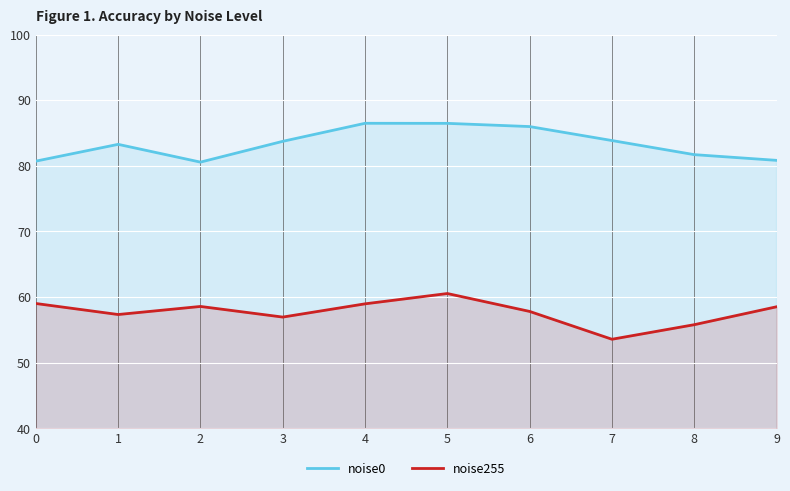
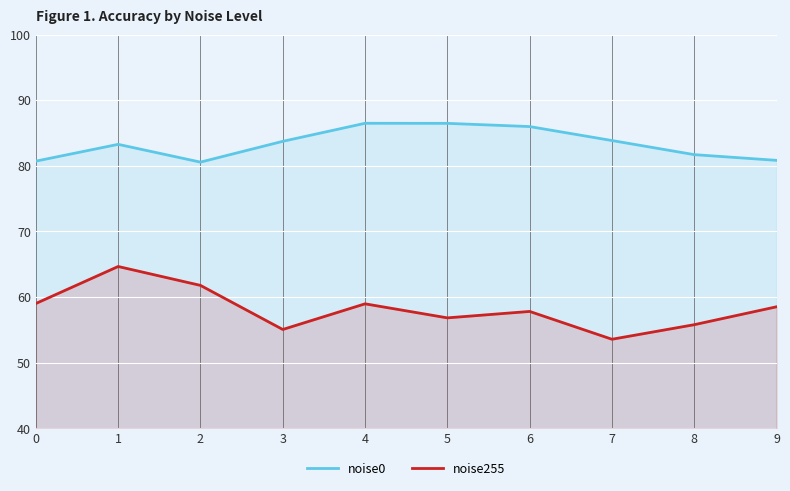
  {
    "noise0": {
      "0": 81,
      "1": 83,
      "2": 81,
      "3": 84,
      "4": 86,
      "5": 86,
      "6": 86,
      "7": 84,
      "8": 82,
      "9": 81
    },
    "noise255": {
      "0": 59,
-     "1": 57,
-     "2": 59,
-     "3": 57,
+     "1": 65,
+     "2": 62,
+     "3": 55,
      "4": 59,
-     "5": 61,
+     "5": 57,
      "6": 58,
      "7": 54,
      "8": 56,
      "9": 59
    }
  }
